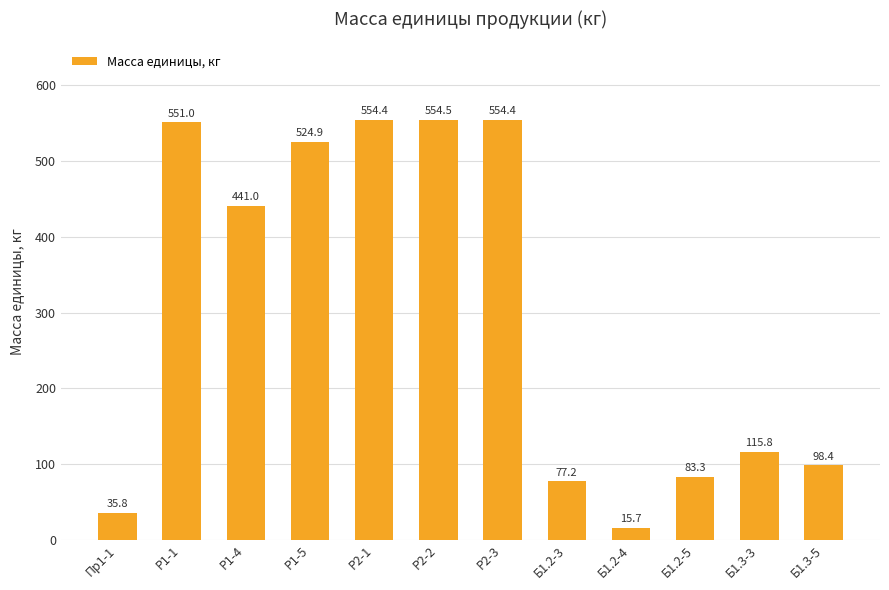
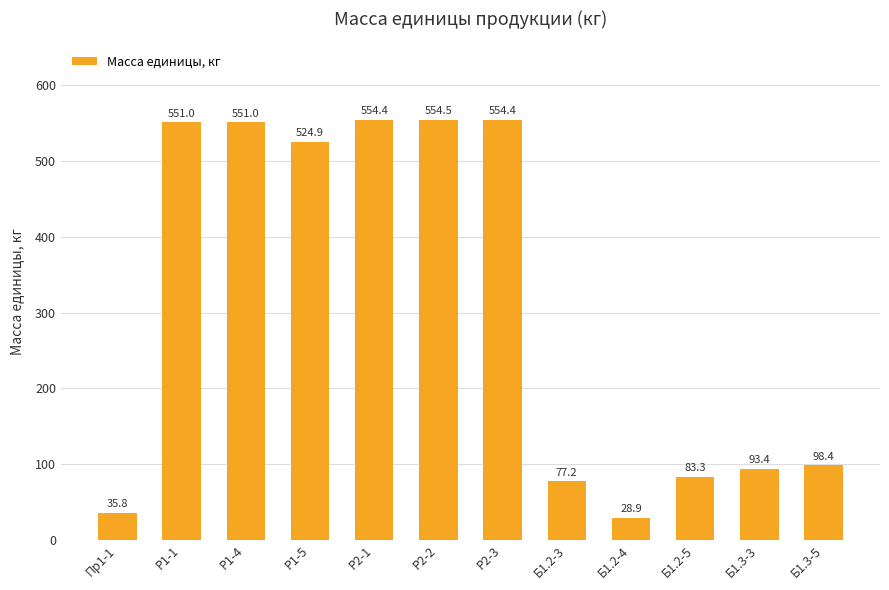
  {
    "Пр1-1": 35.8,
    "Р1-1": 551.0,
-   "Р1-4": 441.0,
+   "Р1-4": 551.0,
    "Р1-5": 524.9,
    "Р2-1": 554.4,
    "Р2-2": 554.5,
    "Р2-3": 554.4,
    "Б1.2-3": 77.2,
-   "Б1.2-4": 15.7,
+   "Б1.2-4": 28.9,
    "Б1.2-5": 83.3,
-   "Б1.3-3": 115.8,
+   "Б1.3-3": 93.4,
    "Б1.3-5": 98.4
  }
